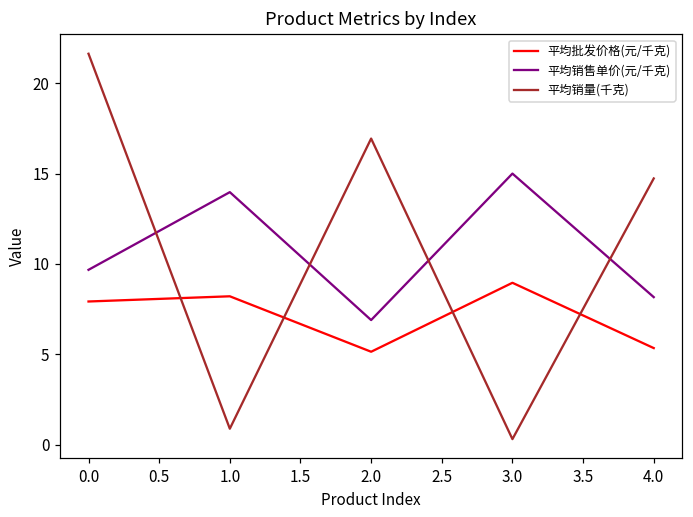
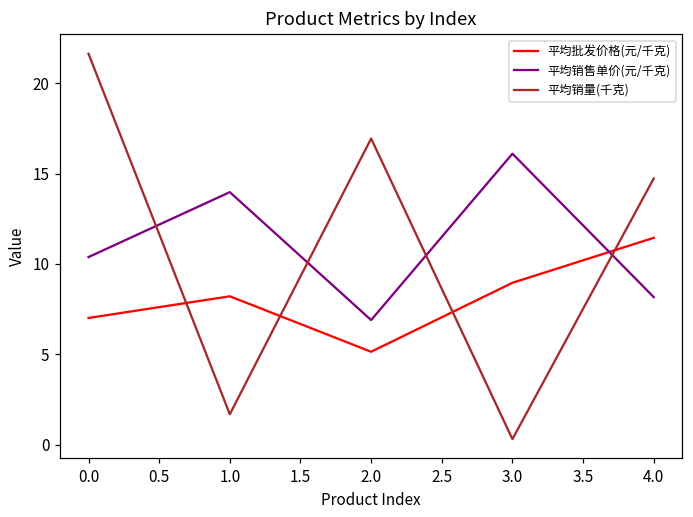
  {
    "平均批发价格(元/千克)": {
-     "0.0": 7.9,
+     "0.0": 7.0,
      "1.0": 8.2,
      "2.0": 5.1,
      "3.0": 9.0,
-     "4.0": 5.3
+     "4.0": 11.4
    },
    "平均销售单价(元/千克)": {
-     "0.0": 9.7,
+     "0.0": 10.4,
      "1.0": 14.0,
      "2.0": 6.9,
-     "3.0": 15.0,
+     "3.0": 16.1,
      "4.0": 8.2
    },
    "平均销量(千克)": {
      "0.0": 21.6,
-     "1.0": 0.9,
+     "1.0": 1.7,
      "2.0": 16.9,
      "3.0": 0.3,
      "4.0": 14.7
    }
  }
